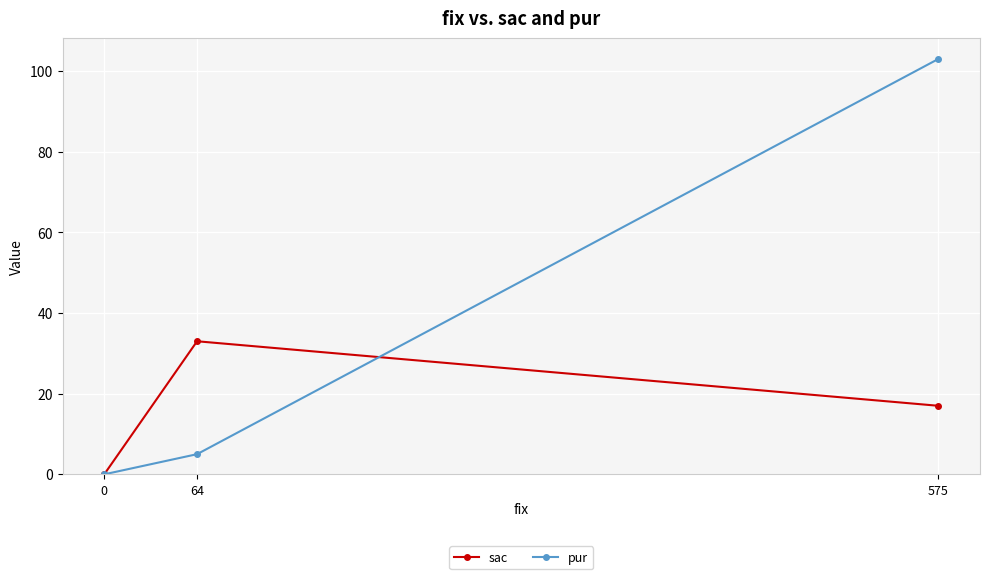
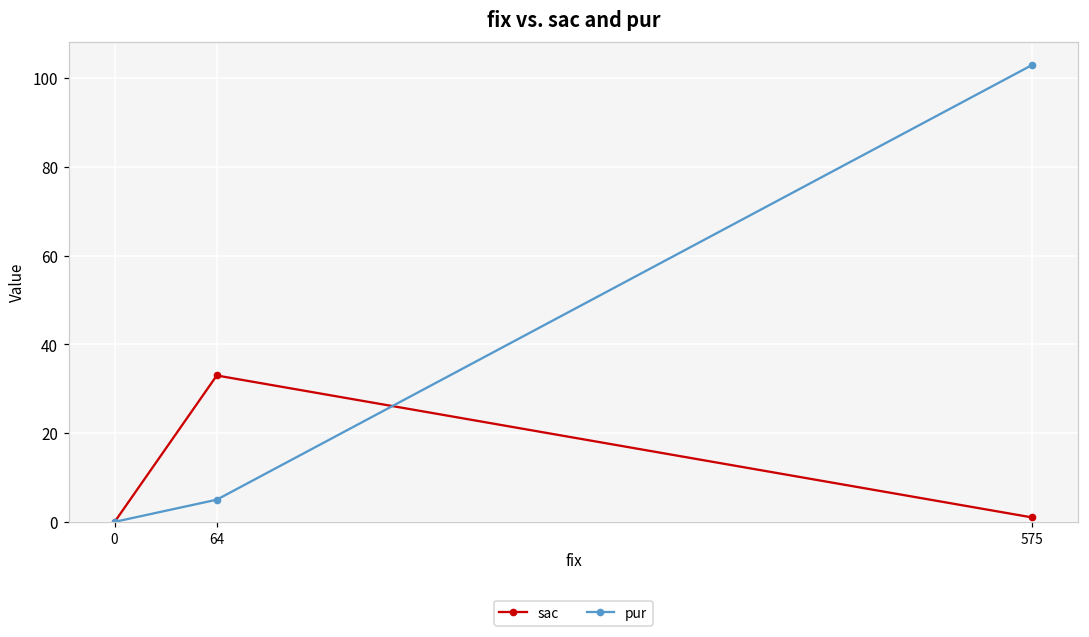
  {
    "sac": {
      "64": 33,
-     "575": 17
+     "575": 1
    },
    "pur": {
      "64": 5,
      "575": 103
    }
  }
